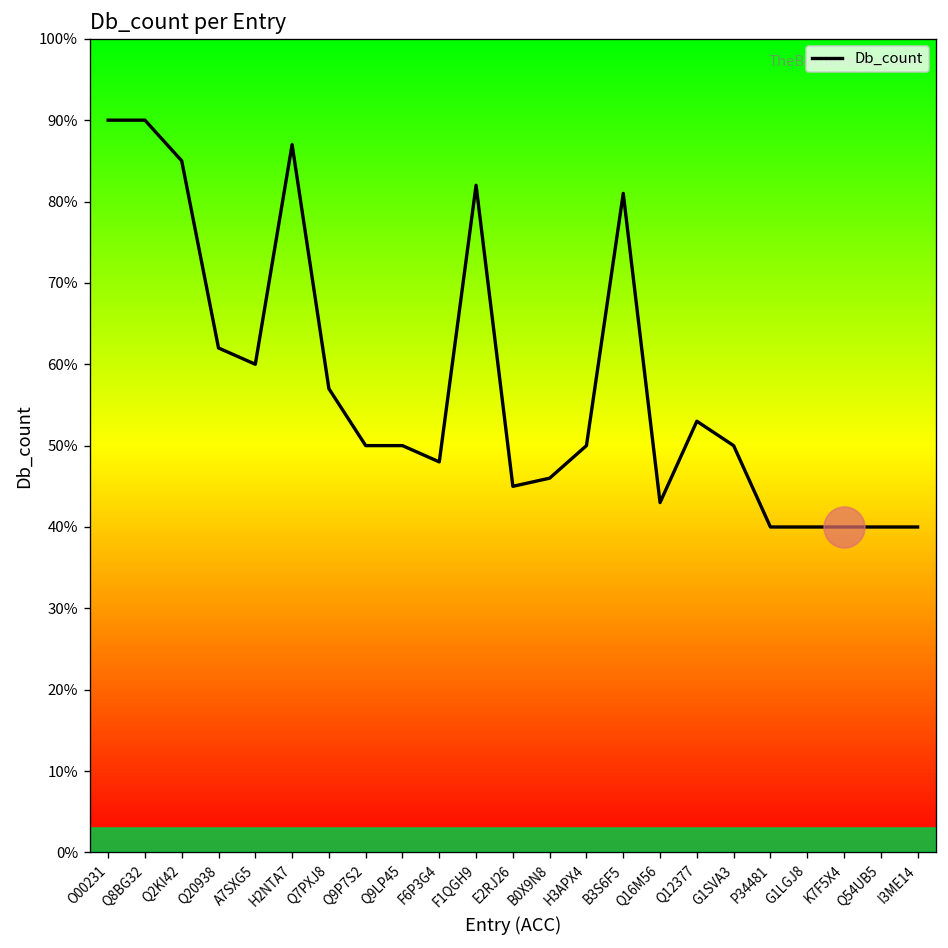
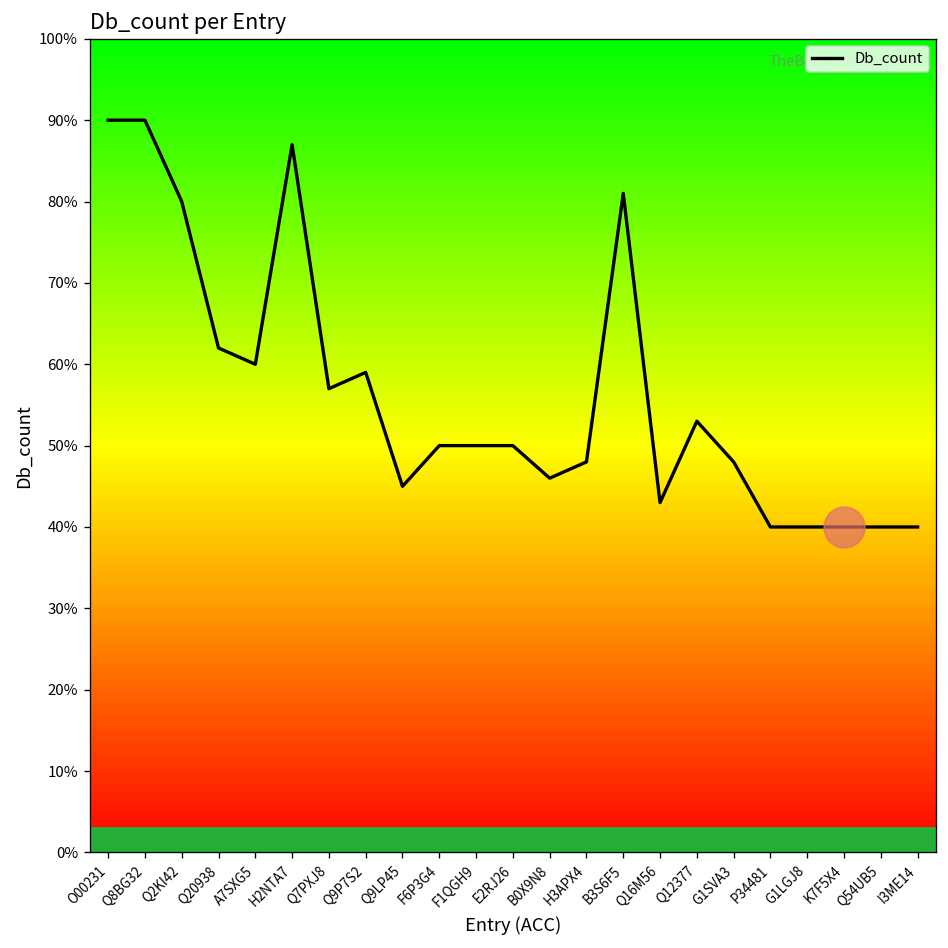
  {
    "Db_count": {
      "O00231": "90%",
      "Q8BG32": "90%",
-     "Q2KI42": "85%",
+     "Q2KI42": "80%",
      "Q20938": "62%",
      "A7SXG5": "60%",
      "H2NTA7": "87%",
      "Q7PXJ8": "57%",
-     "Q9P7S2": "50%",
-     "Q9LP45": "50%",
-     "F6P3G4": "48%",
-     "F1QGH9": "82%",
-     "E2RJ26": "45%",
+     "Q9P7S2": "59%",
+     "Q9LP45": "45%",
+     "F6P3G4": "50%",
+     "F1QGH9": "50%",
+     "E2RJ26": "50%",
      "B0X9N8": "46%",
-     "H3APX4": "50%",
+     "H3APX4": "48%",
      "B3S6F5": "81%",
      "Q16M56": "43%",
      "Q12377": "53%",
-     "G1SVA3": "50%",
+     "G1SVA3": "48%",
      "P34481": "40%",
      "G1LGJ8": "40%",
      "Q54UB5": "40%",
      "I3ME14": "40%"
    }
  }
